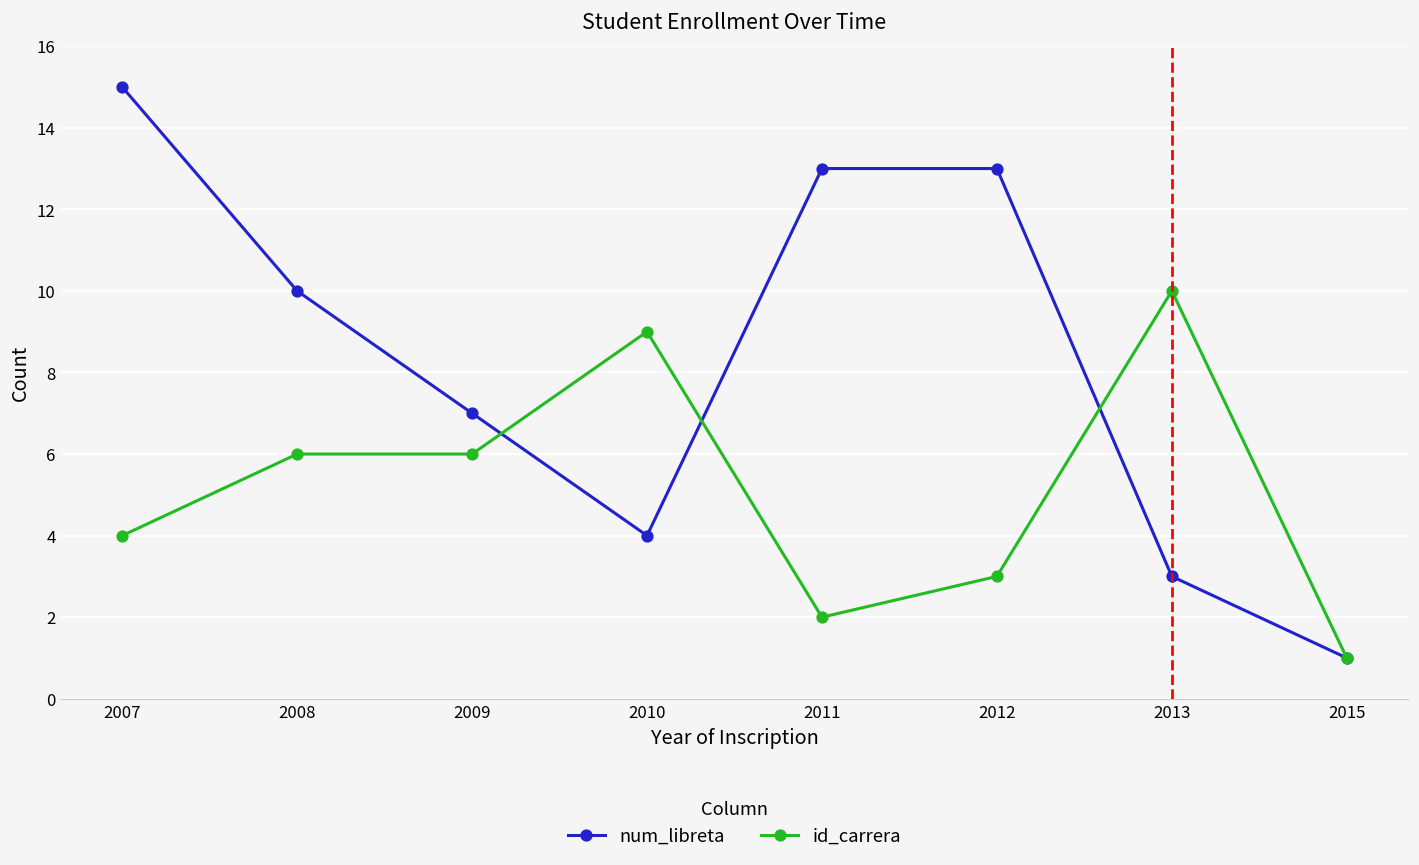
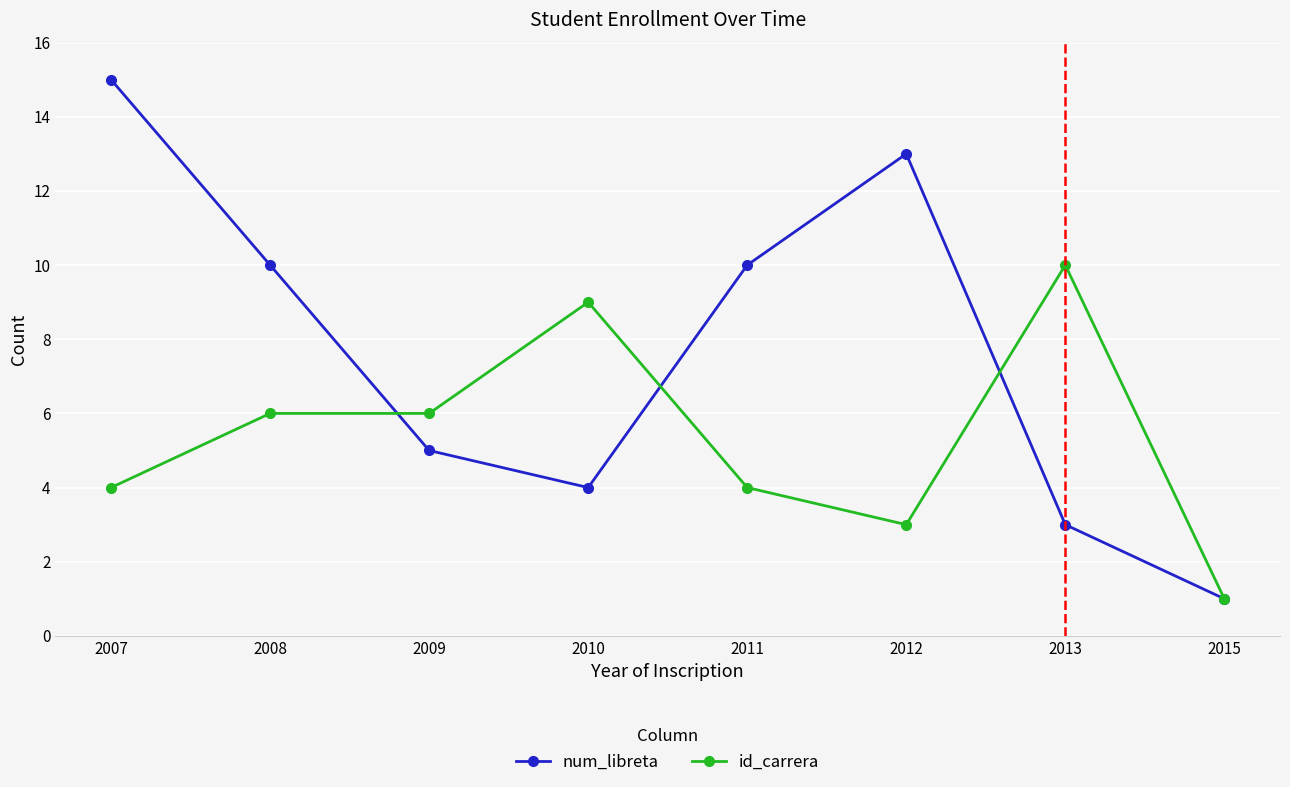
  {
    "num_libreta": {
      "2007": 15,
      "2008": 10,
-     "2009": 7,
+     "2009": 5,
      "2010": 4,
-     "2011": 13,
+     "2011": 10,
      "2012": 13,
      "2013": 3
    },
    "id_carrera": {
      "2007": 4,
      "2008": 6,
      "2009": 6,
      "2010": 9,
-     "2011": 2,
+     "2011": 4,
      "2012": 3,
      "2013": 10
    }
  }
